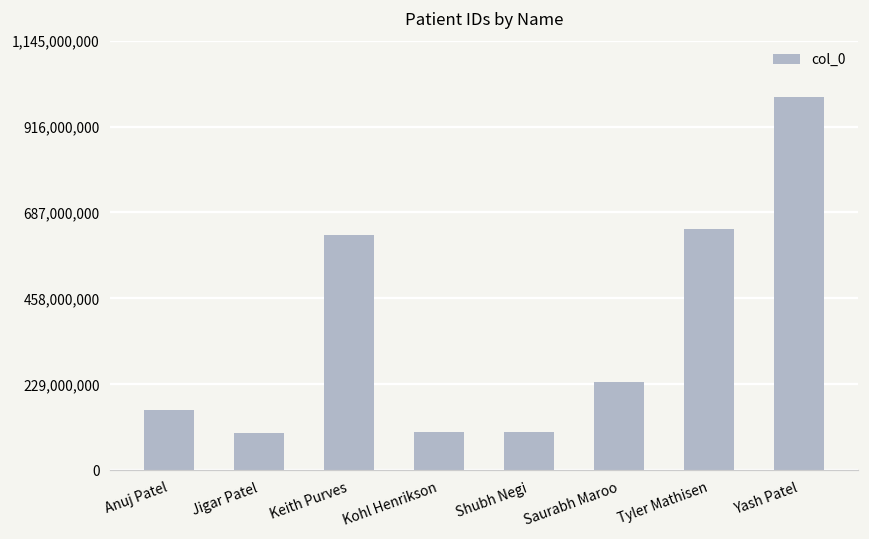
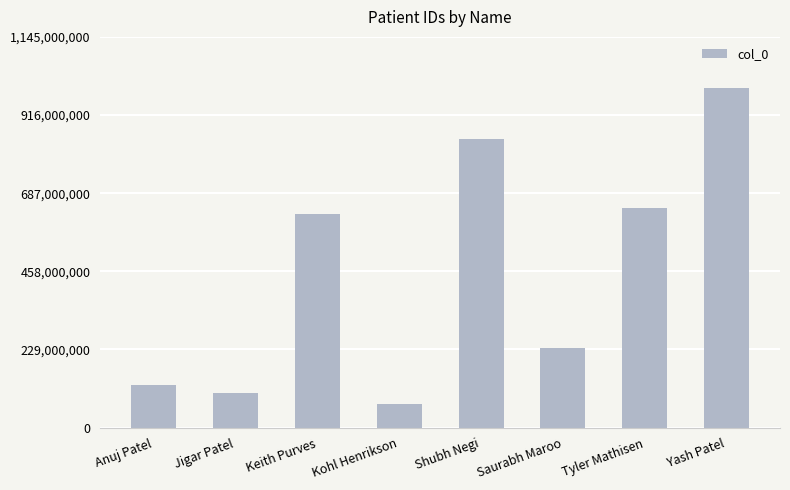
  {
-   "Anuj Patel": "160,000,000",
+   "Anuj Patel": "120,000,000",
    "Jigar Patel": "100,000,000",
    "Keith Purves": "630,000,000",
-   "Kohl Henrikson": "100,000,000",
-   "Shubh Negi": "100,000,000",
+   "Kohl Henrikson": "70,000,000",
+   "Shubh Negi": "840,000,000",
    "Saurabh Maroo": "230,000,000",
    "Tyler Mathisen": "640,000,000",
    "Yash Patel": "1,000,000,000"
  }
